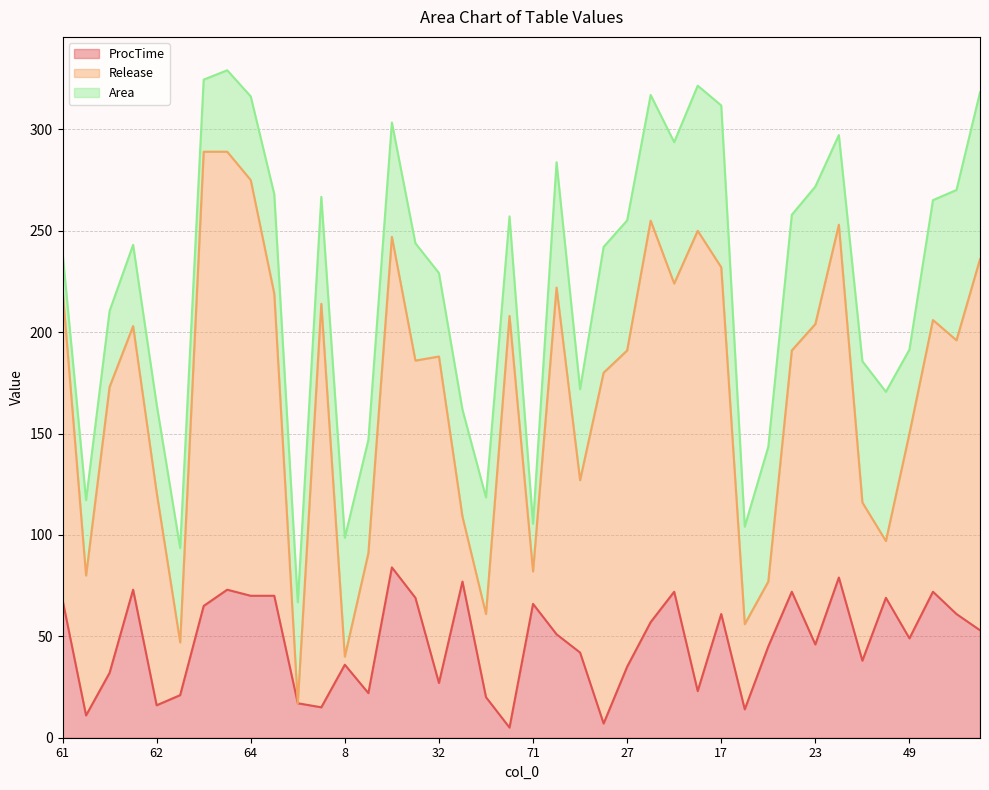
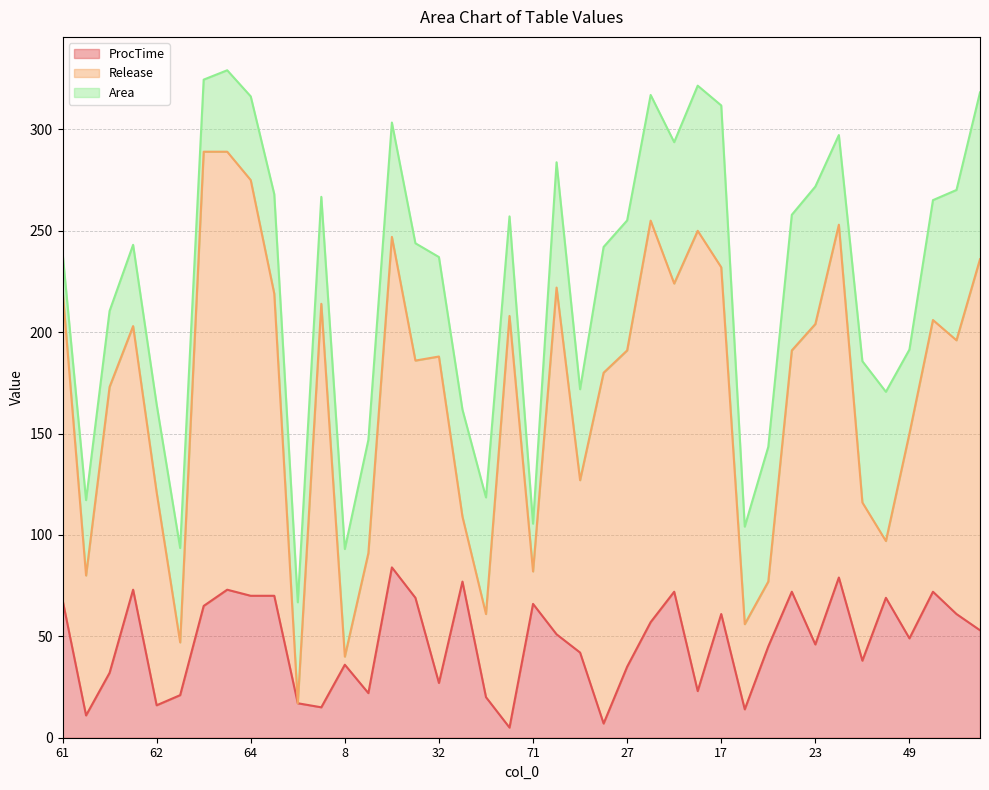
  {
    "Area": {
      "61": 18,
      "62": 43,
      "64": 41,
-     "8": 59,
-     "32": 41,
+     "8": 53,
+     "32": 49,
      "71": 24,
      "49": 41
    }
  }
